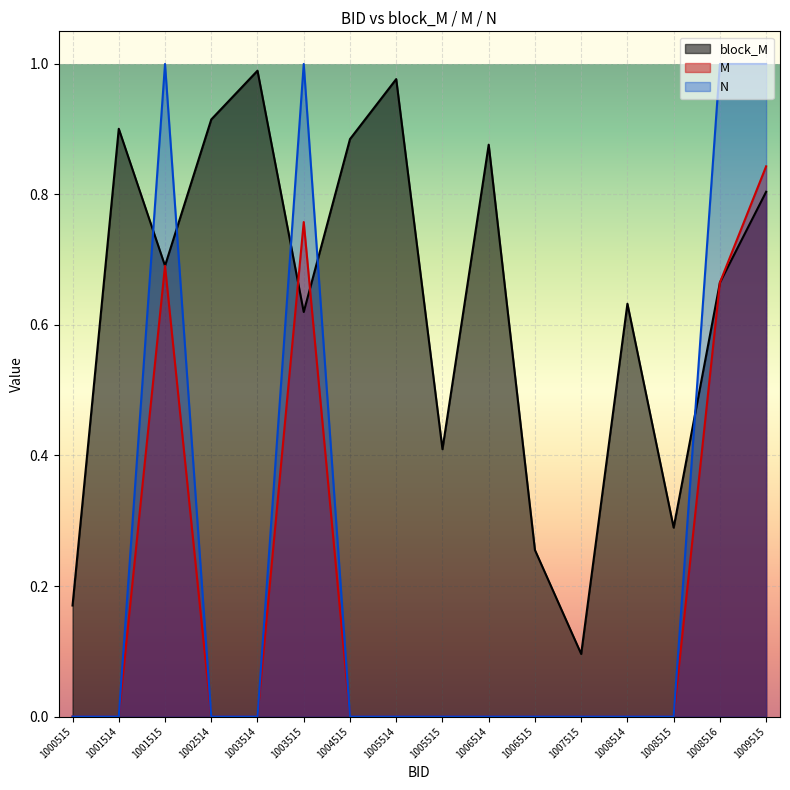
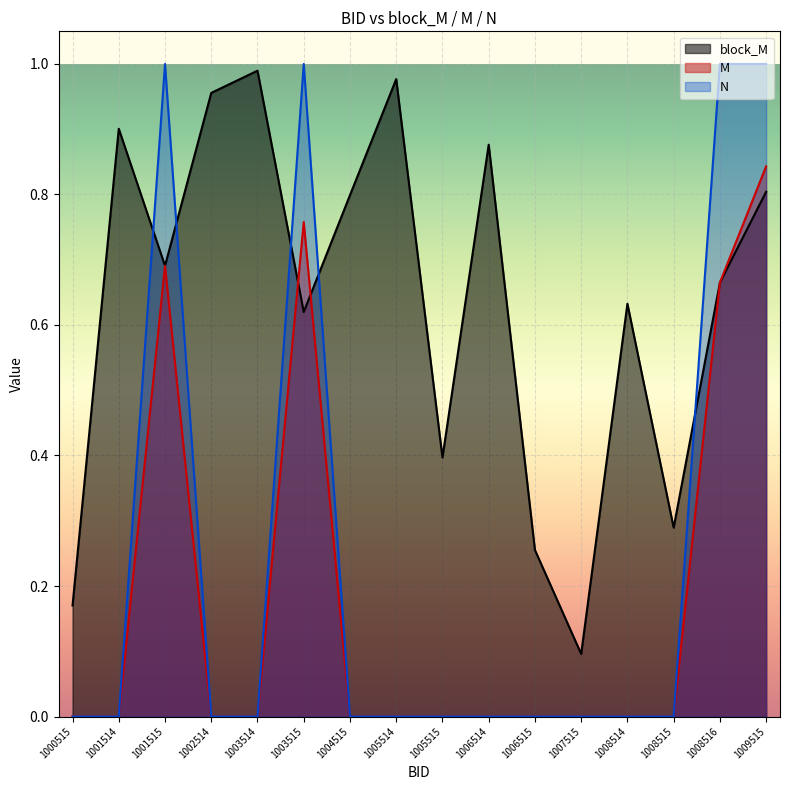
  {
    "block_M": {
      "1000515": 0.17,
      "1001514": 0.90,
-     "1002514": 0.91,
+     "1002514": 0.96,
      "1003514": 0.99,
      "1003515": 0.62,
-     "1004515": 0.88,
+     "1004515": 0.80,
      "1005514": 0.98,
-     "1005515": 0.41,
+     "1005515": 0.40,
      "1006514": 0.88,
      "1006515": 0.26,
      "1007515": 0.10,
      "1008514": 0.63,
      "1008515": 0.29,
      "1009515": 0.80
    },
    "M": {
      "1003515": 0.76,
      "1009515": 0.84
    },
    "N": {
      "1001515": 1.00,
      "1003515": 1.00
    }
  }
